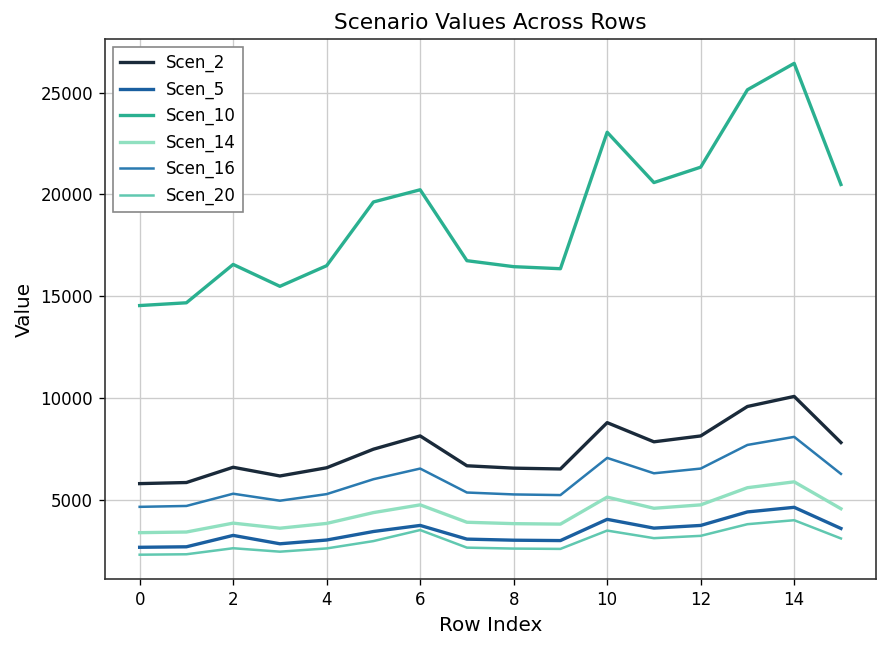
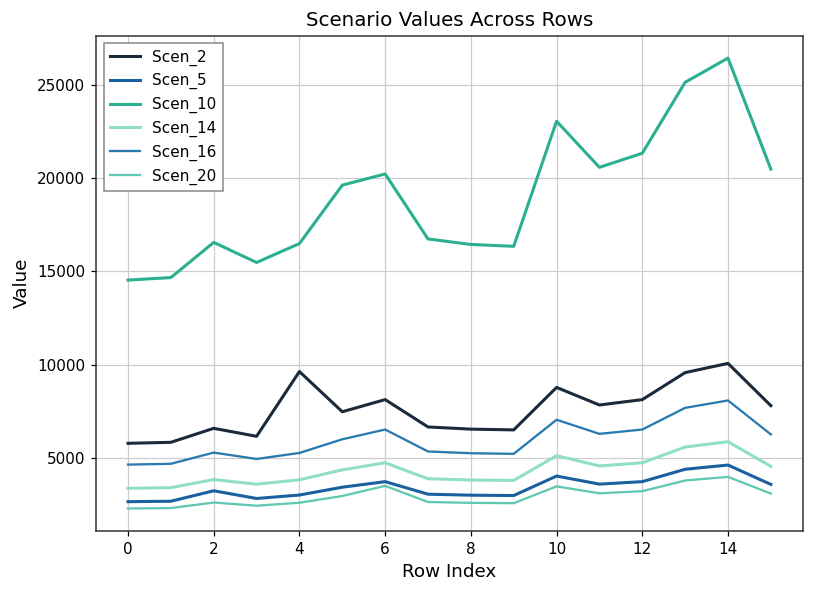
  {
    "Scen_2": {
      "0": 5800,
      "2": 6600,
-     "4": 6600,
+     "4": 9600,
      "6": 8100,
      "8": 6500,
      "10": 8800,
      "12": 8100,
      "14": 10100
    },
    "Scen_10": {
      "0": 14500,
      "2": 16600,
      "4": 16500,
      "6": 20200,
      "8": 16400,
      "10": 23100,
      "12": 21300,
      "14": 26400
    }
  }
